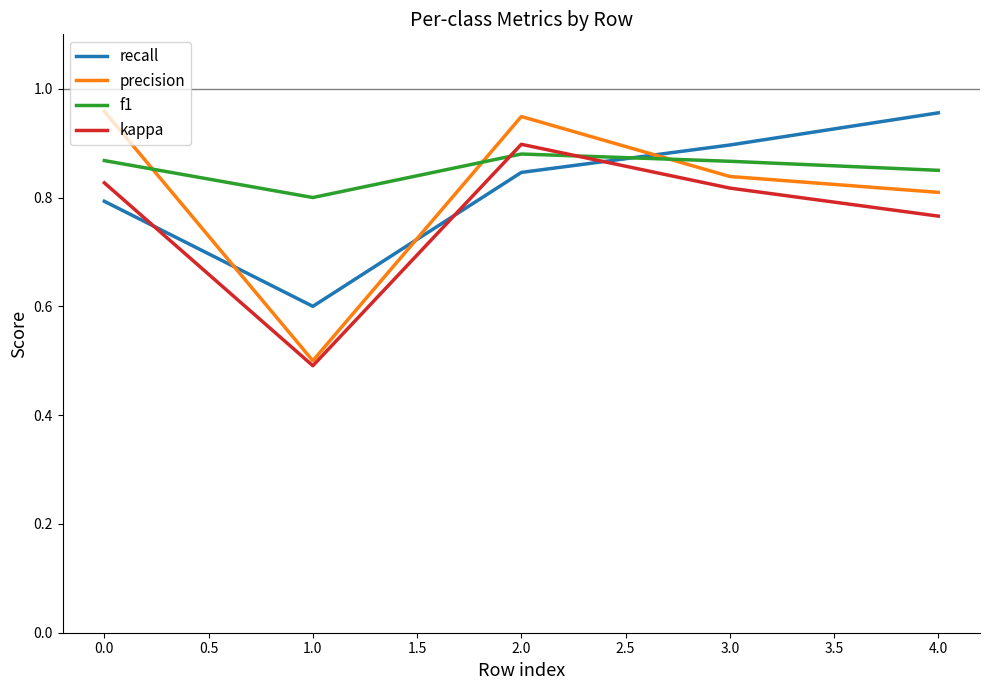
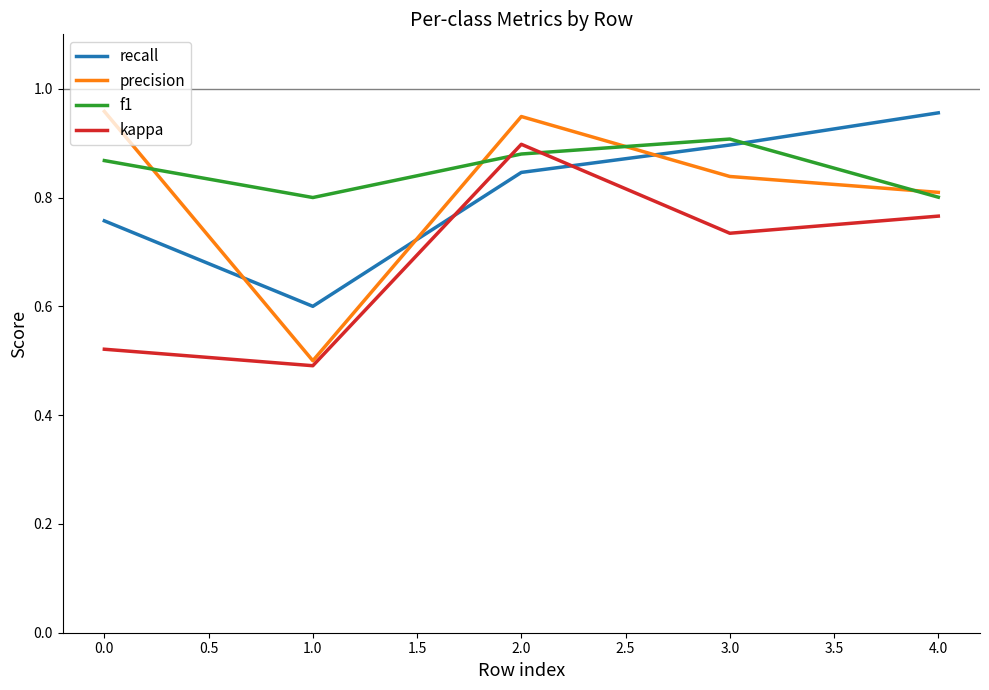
  {
    "recall": {
-     "0.0": 0.79,
+     "0.0": 0.76,
      "1.0": 0.60,
      "2.0": 0.85,
      "3.0": 0.90,
      "4.0": 0.96
    },
    "precision": {
      "1.0": 0.50,
      "2.0": 0.95,
      "3.0": 0.84,
      "4.0": 0.81
    },
    "f1": {
      "0.0": 0.87,
      "1.0": 0.80,
      "2.0": 0.88,
-     "3.0": 0.87,
-     "4.0": 0.85
+     "3.0": 0.91,
+     "4.0": 0.80
    },
    "kappa": {
-     "0.0": 0.83,
+     "0.0": 0.52,
      "1.0": 0.49,
      "2.0": 0.90,
-     "3.0": 0.82,
+     "3.0": 0.73,
      "4.0": 0.77
    }
  }
